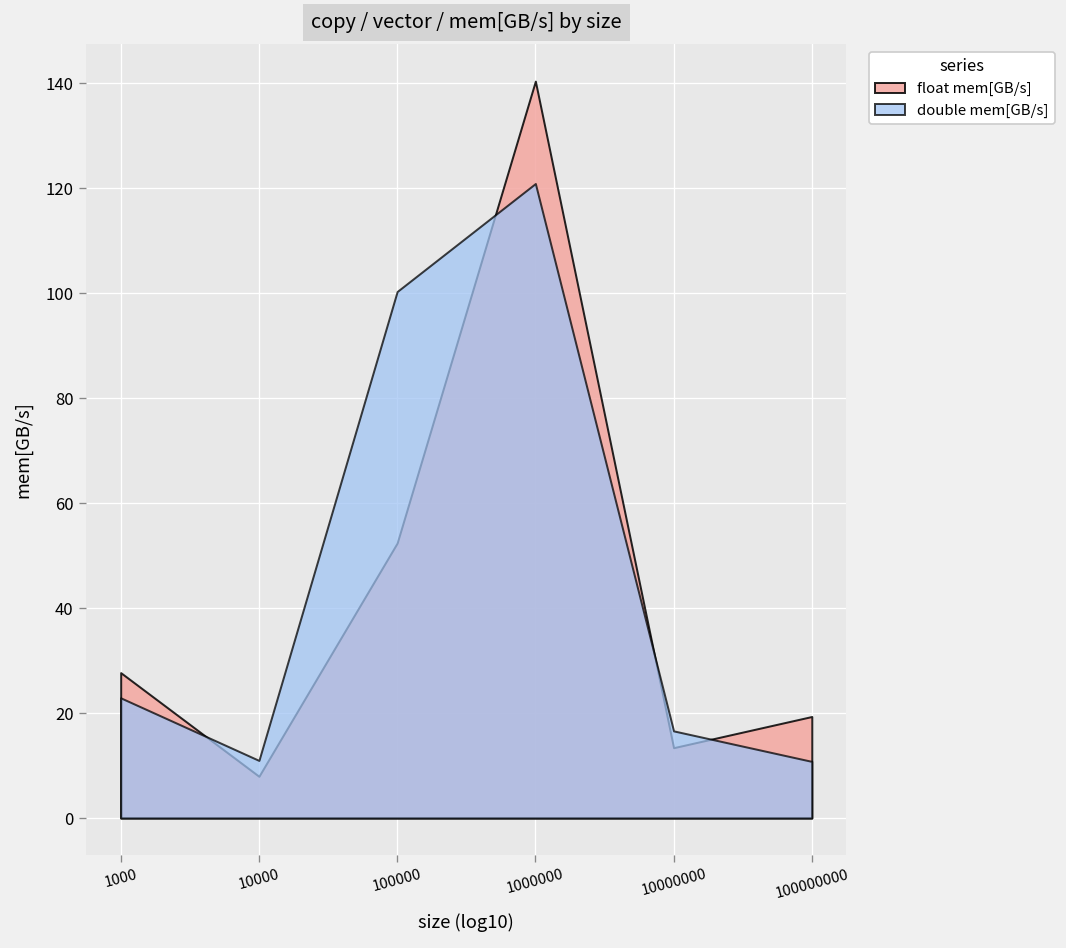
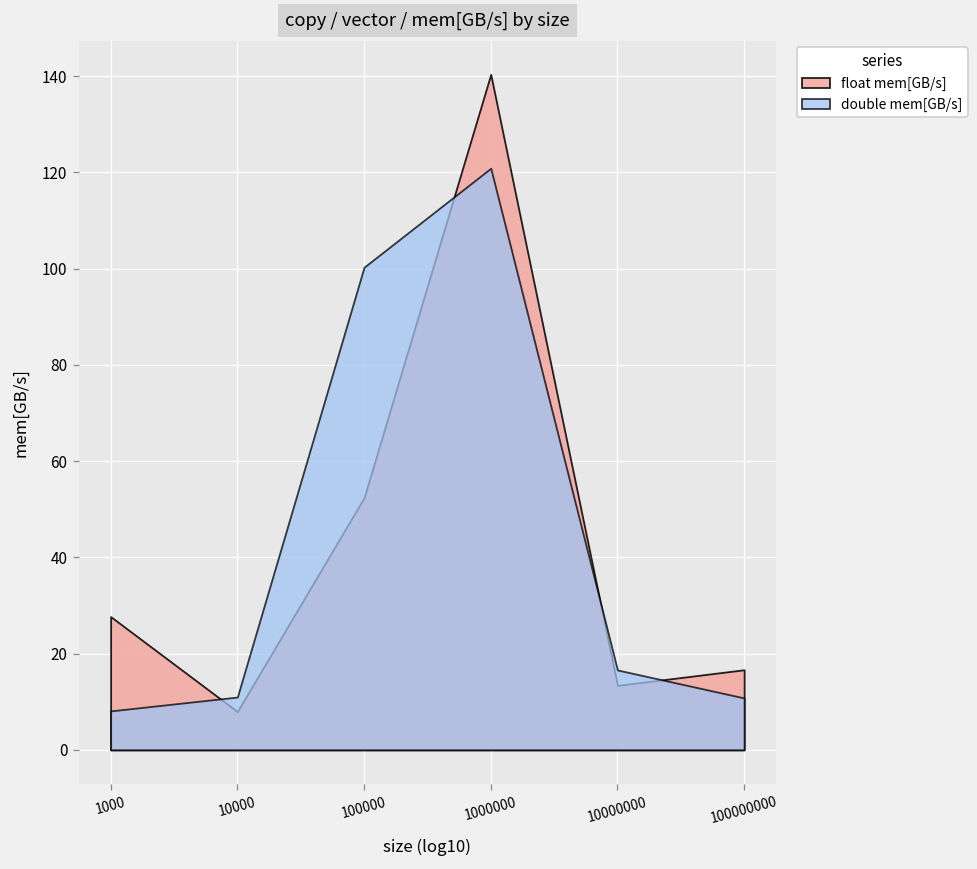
  {
    "float mem[GB/s]": {
      "1000": 28,
      "10000": 8,
      "100000": 52,
      "1000000": 140,
      "10000000": 13,
-     "100000000": 19
+     "100000000": 17
    },
    "double mem[GB/s]": {
-     "1000": 23,
+     "1000": 8,
      "10000": 11,
      "100000": 100,
      "1000000": 121,
      "10000000": 17,
      "100000000": 11
    }
  }
